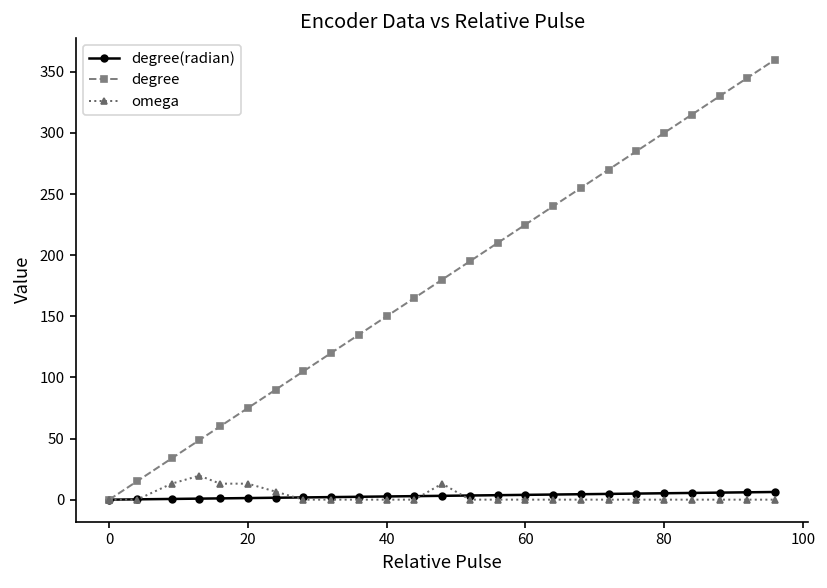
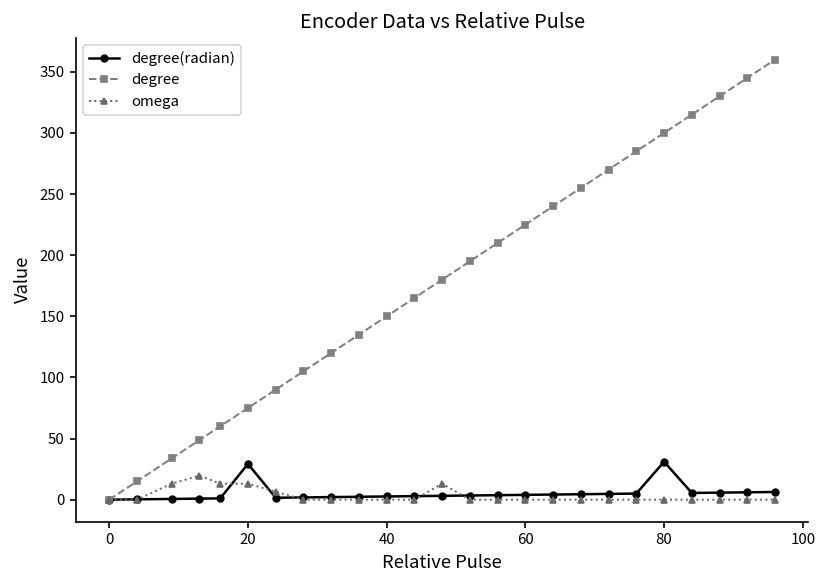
  {
    "degree(radian)": {
-     "20": 1,
+     "20": 29,
      "40": 3,
      "60": 4,
-     "80": 5
+     "80": 31
    }
  }
